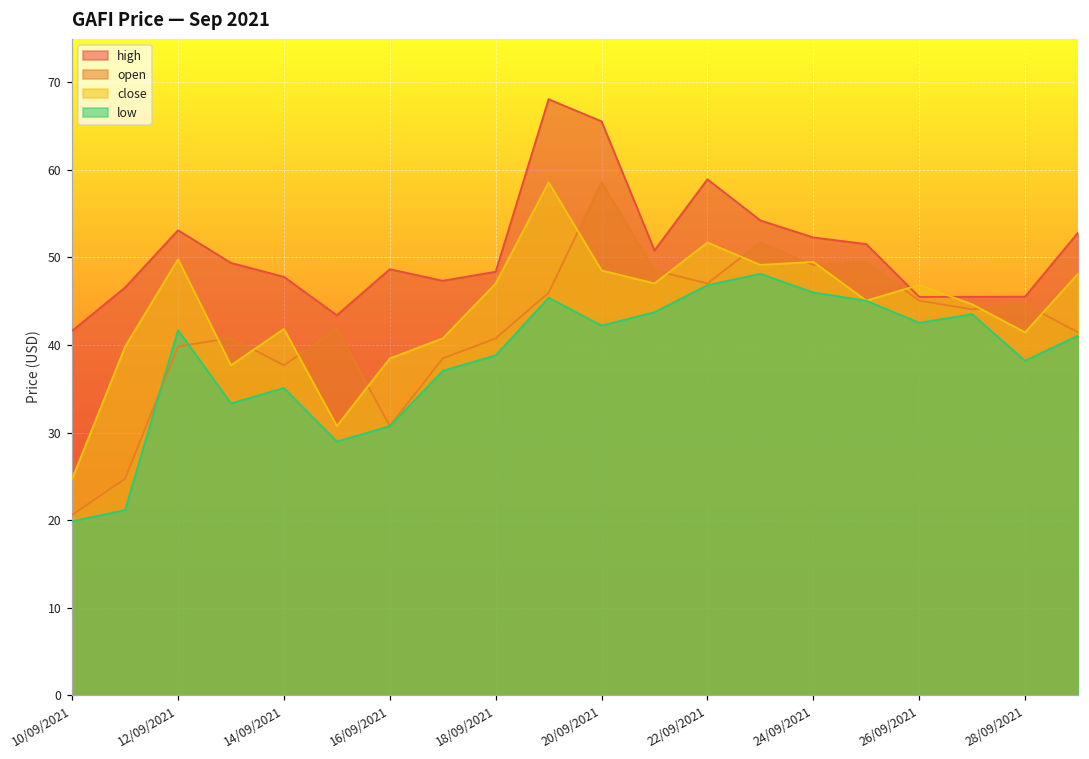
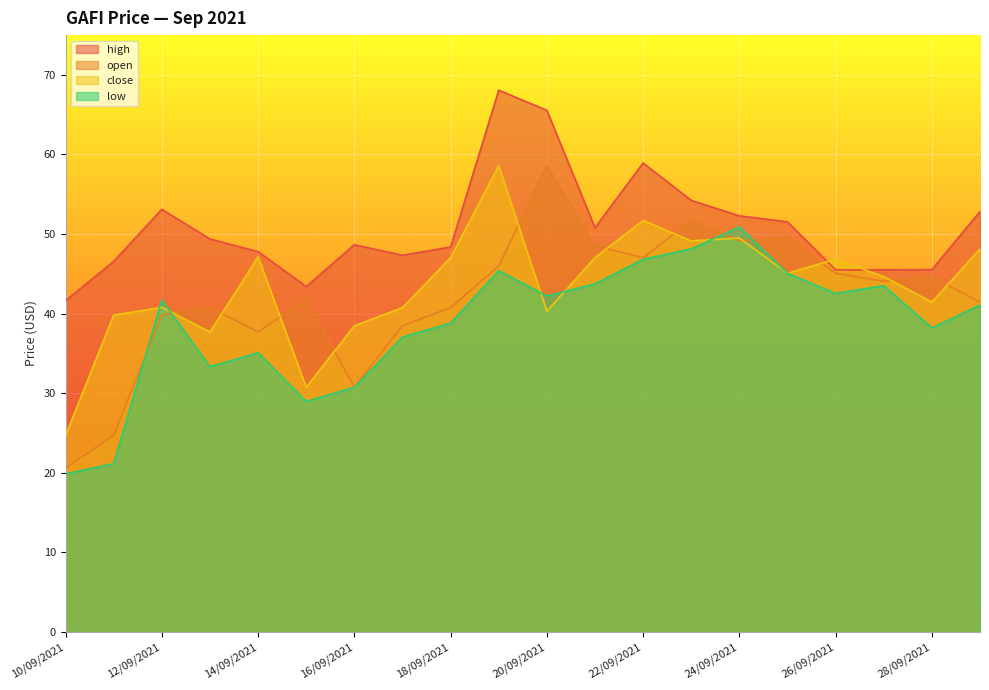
  {
    "close": {
      "10/09/2021": 25,
-     "12/09/2021": 50,
-     "14/09/2021": 42,
+     "12/09/2021": 41,
+     "14/09/2021": 47,
      "16/09/2021": 38,
      "18/09/2021": 47,
-     "20/09/2021": 49,
+     "20/09/2021": 40,
      "22/09/2021": 52,
      "24/09/2021": 50,
      "26/09/2021": 47,
      "28/09/2021": 41
    },
    "low": {
      "10/09/2021": 20,
      "12/09/2021": 42,
      "14/09/2021": 35,
      "18/09/2021": 39,
      "20/09/2021": 42,
-     "24/09/2021": 46,
+     "24/09/2021": 51,
      "26/09/2021": 43,
      "28/09/2021": 38
    }
  }
